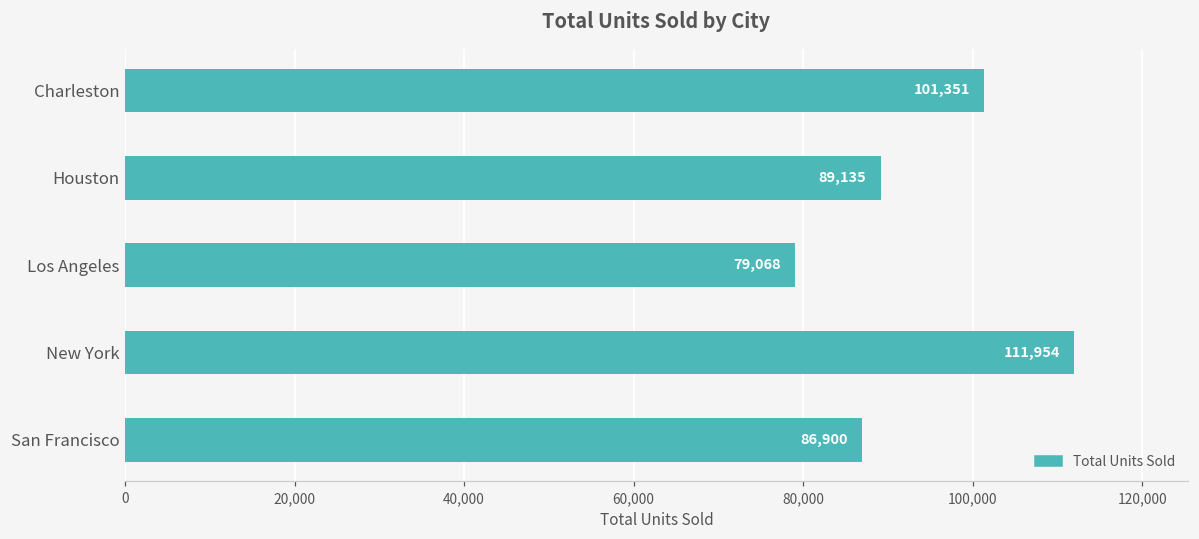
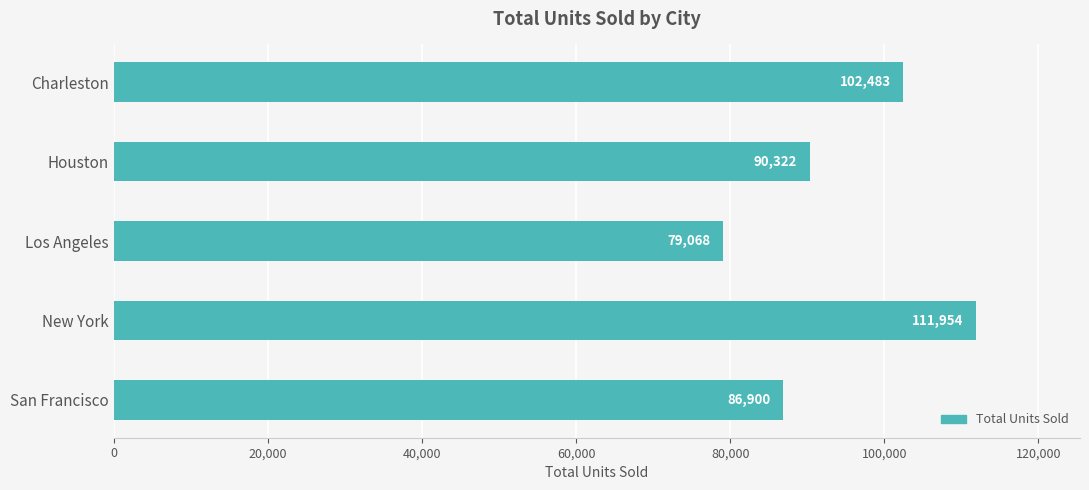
  {
-   "Charleston": "101,351",
-   "Houston": "89,135",
+   "Charleston": "102,483",
+   "Houston": "90,322",
    "Los Angeles": "79,068",
    "New York": "111,954",
    "San Francisco": "86,900"
  }
